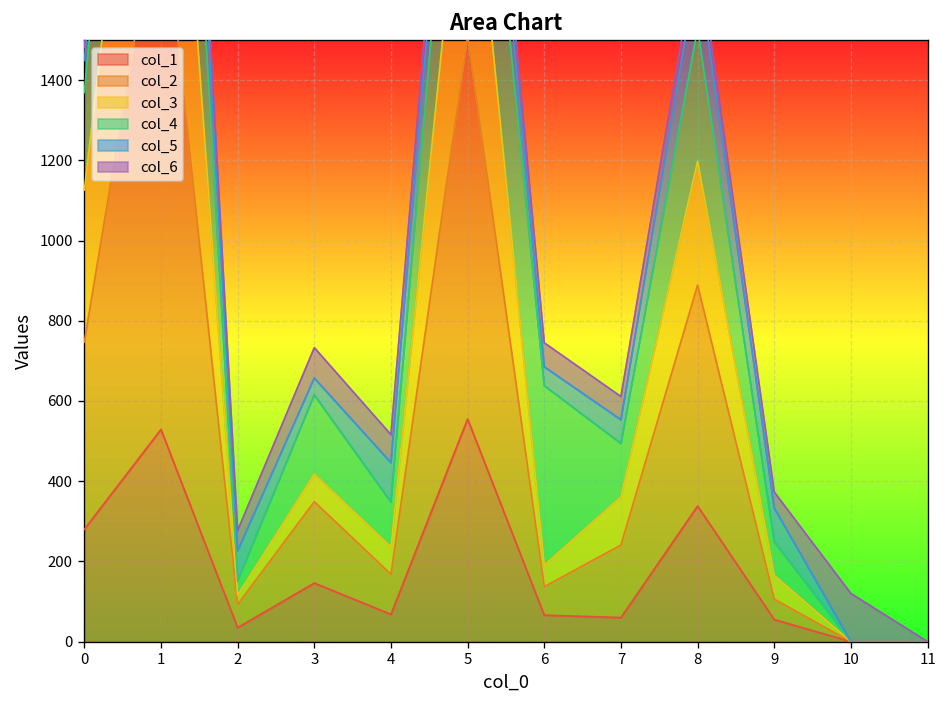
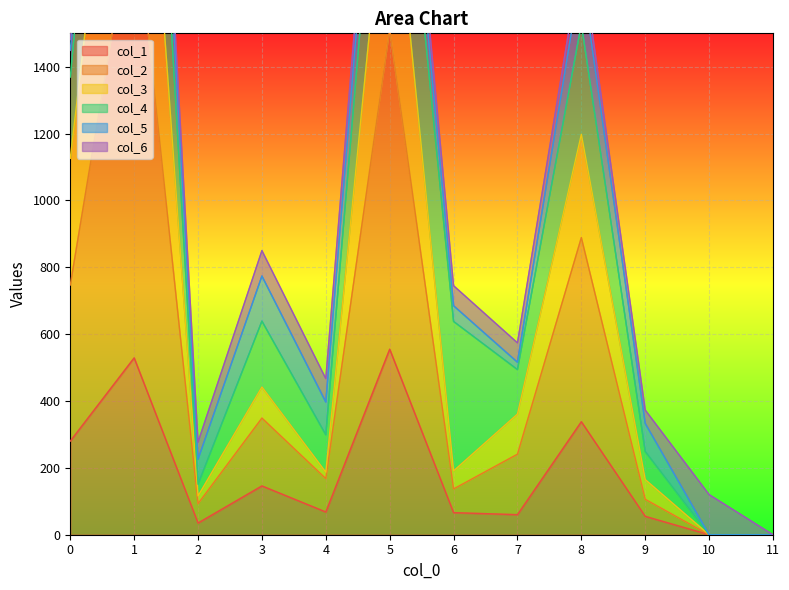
  {
    "col_3": {
      "0": 380,
      "2": 20,
-     "3": 70,
-     "4": 70,
+     "3": 90,
+     "4": 20,
      "6": 50,
      "7": 120,
      "8": 310,
      "9": 60
    },
    "col_4": {
      "0": 240,
      "2": 40,
      "3": 200,
      "4": 110,
      "6": 450,
      "7": 130,
      "9": 80
    },
    "col_5": {
      "0": 80,
      "2": 80,
-     "3": 40,
+     "3": 140,
      "4": 100,
      "6": 50,
-     "7": 60,
+     "7": 20,
      "9": 80
    },
    "col_6": {
      "0": 30,
      "2": 50,
      "3": 80,
      "4": 70,
      "6": 60,
      "7": 60,
      "9": 40,
      "10": 120
    }
  }
